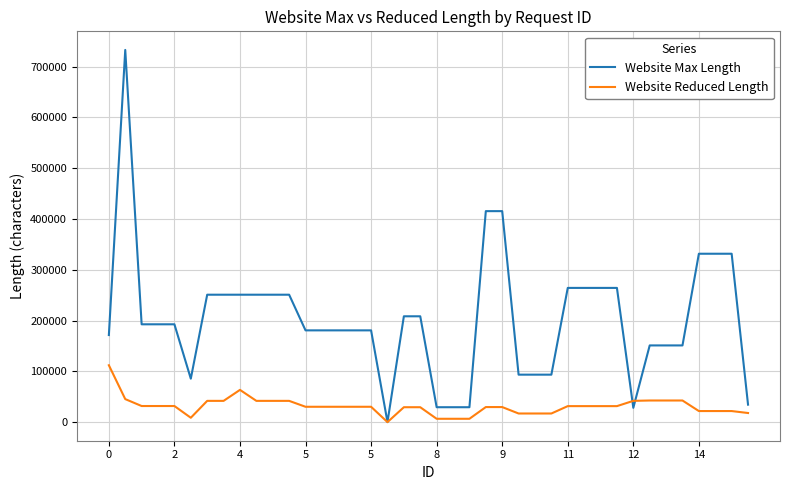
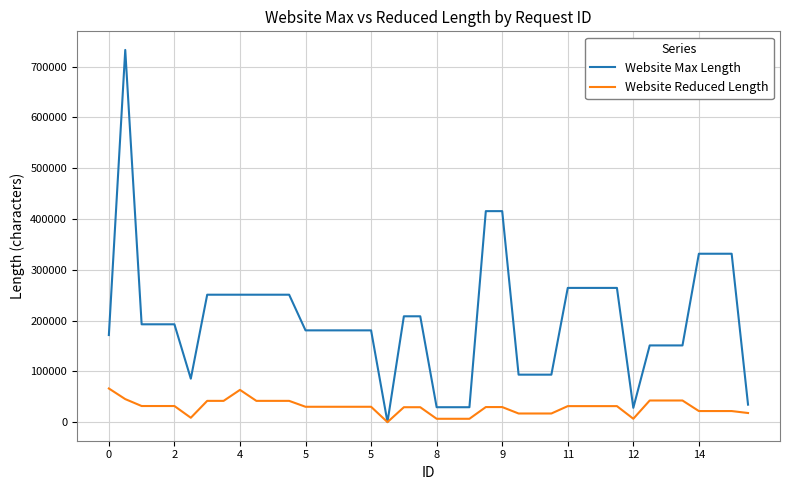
  {
    "Website Max Length": {
      "0": 170000,
      "4": 250000,
      "8": 30000,
      "12": 30000
    },
    "Website Reduced Length": {
-     "0": 110000,
+     "0": 70000,
      "4": 60000,
      "8": 10000,
-     "12": 40000
+     "12": 10000
    }
  }
